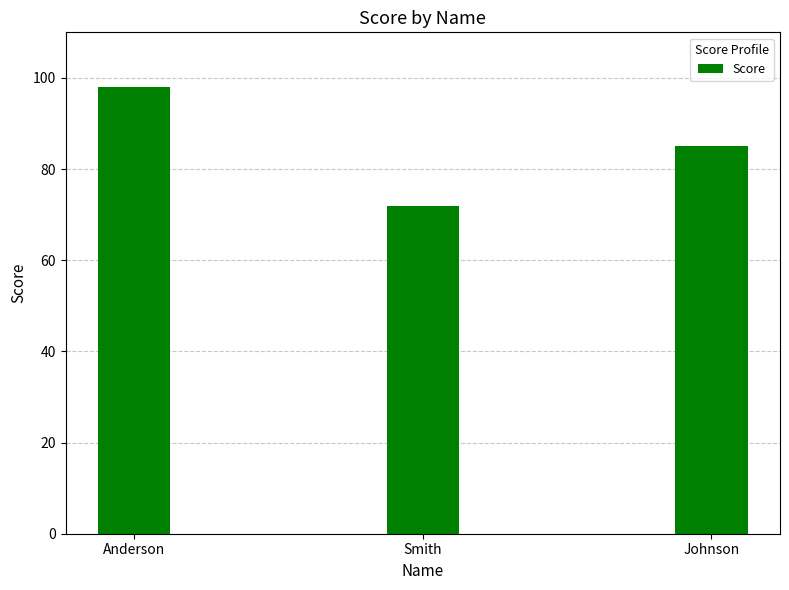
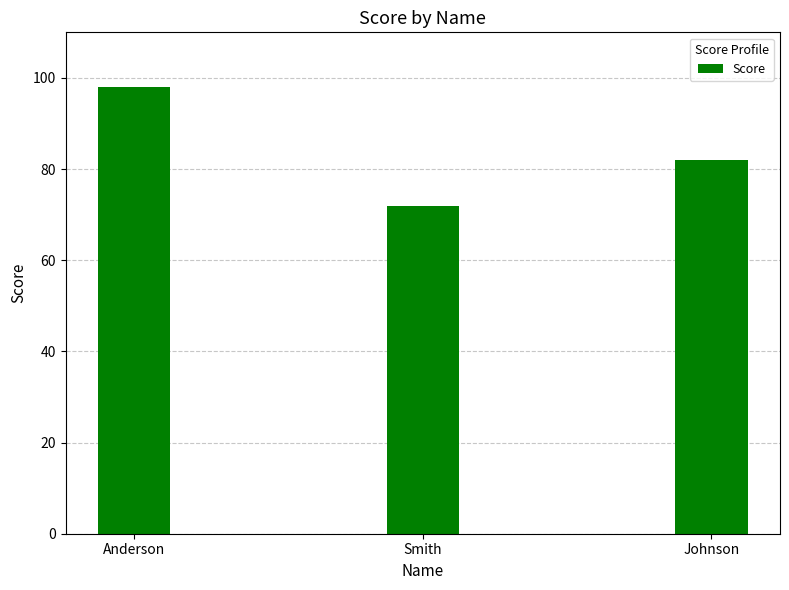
  {
    "Anderson": 98,
    "Smith": 72,
-   "Johnson": 85
+   "Johnson": 82
  }
